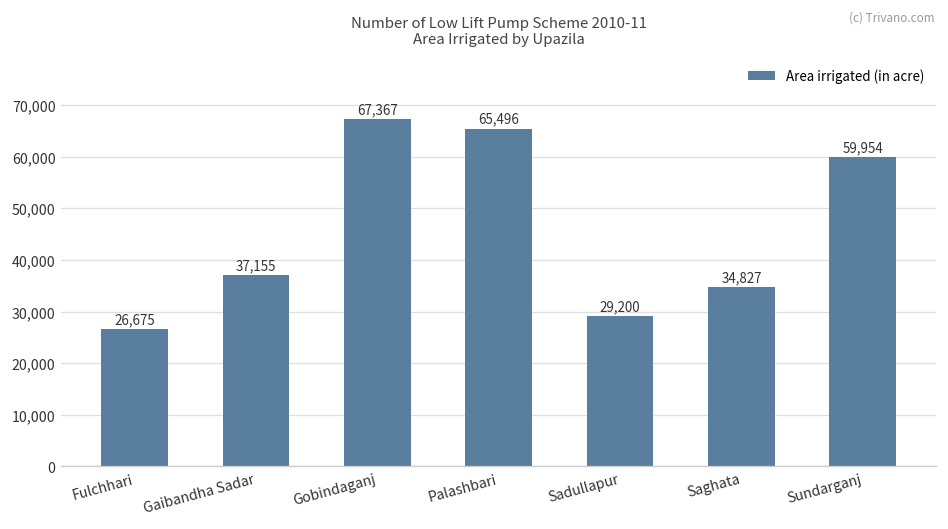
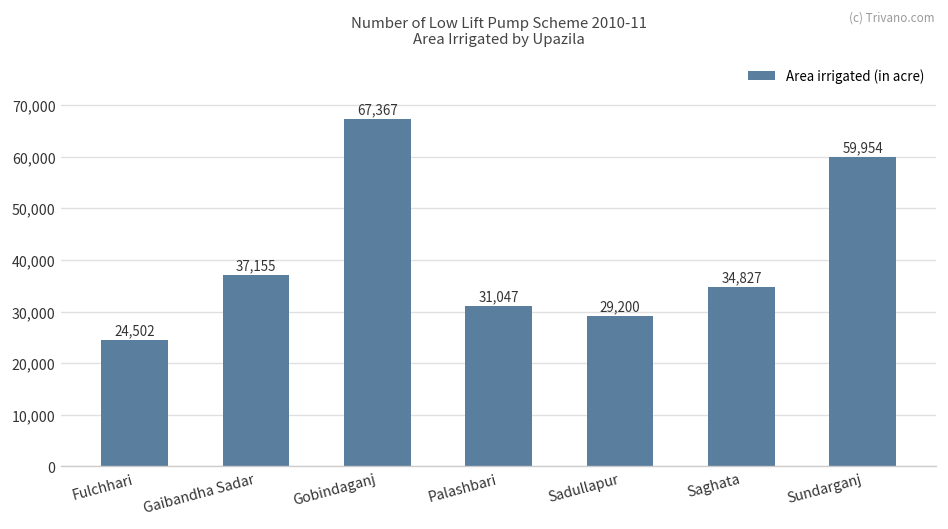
  {
-   "Fulchhari": "26,675",
+   "Fulchhari": "24,502",
    "Gaibandha Sadar": "37,155",
    "Gobindaganj": "67,367",
-   "Palashbari": "65,496",
+   "Palashbari": "31,047",
    "Sadullapur": "29,200",
    "Saghata": "34,827",
    "Sundarganj": "59,954"
  }
